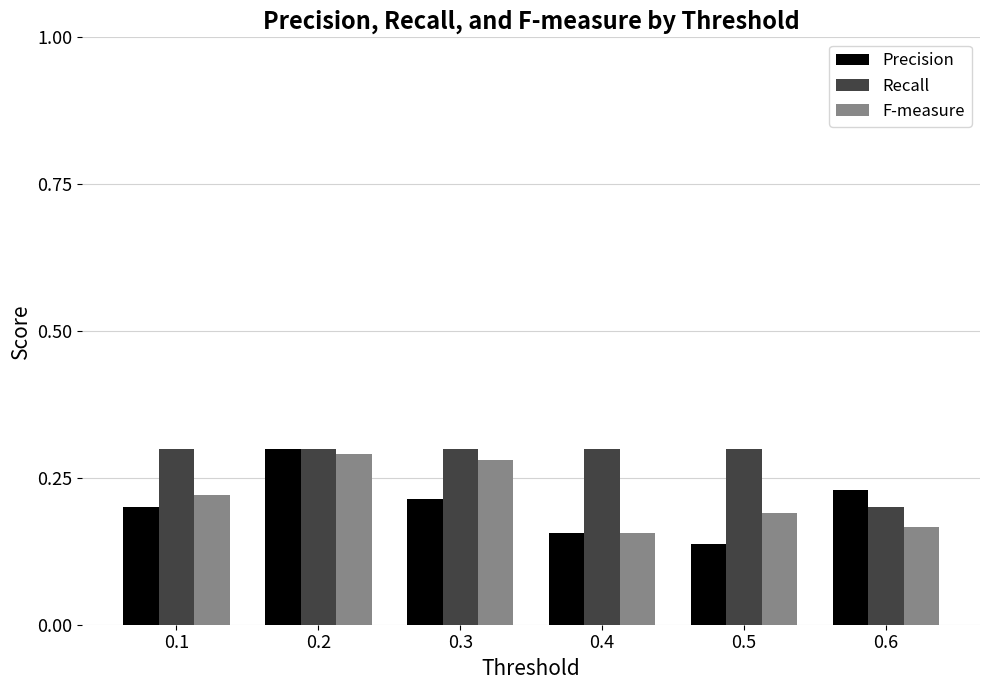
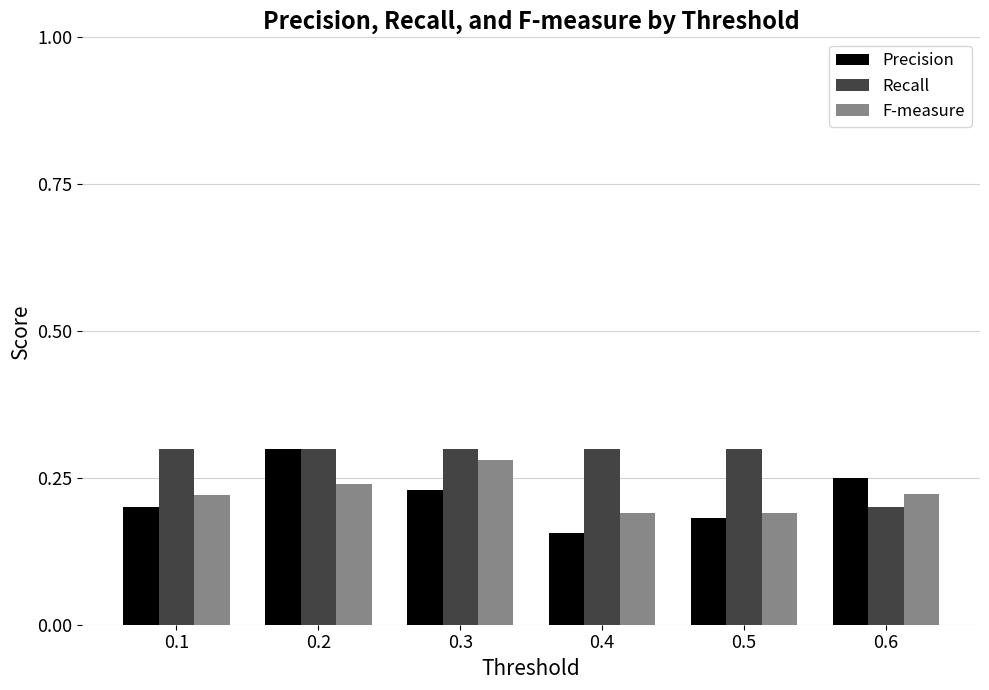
  {
    "Precision": {
      "0.1": 0.20,
      "0.2": 0.30,
-     "0.3": 0.21,
+     "0.3": 0.23,
      "0.4": 0.16,
-     "0.5": 0.14,
-     "0.6": 0.23
+     "0.5": 0.18,
+     "0.6": 0.25
    },
    "Recall": {
      "0.1": 0.30,
      "0.2": 0.30,
      "0.3": 0.30,
      "0.4": 0.30,
      "0.5": 0.30,
      "0.6": 0.20
    },
    "F-measure": {
      "0.1": 0.22,
-     "0.2": 0.29,
+     "0.2": 0.24,
      "0.3": 0.28,
-     "0.4": 0.16,
+     "0.4": 0.19,
      "0.5": 0.19,
-     "0.6": 0.17
+     "0.6": 0.22
    }
  }
